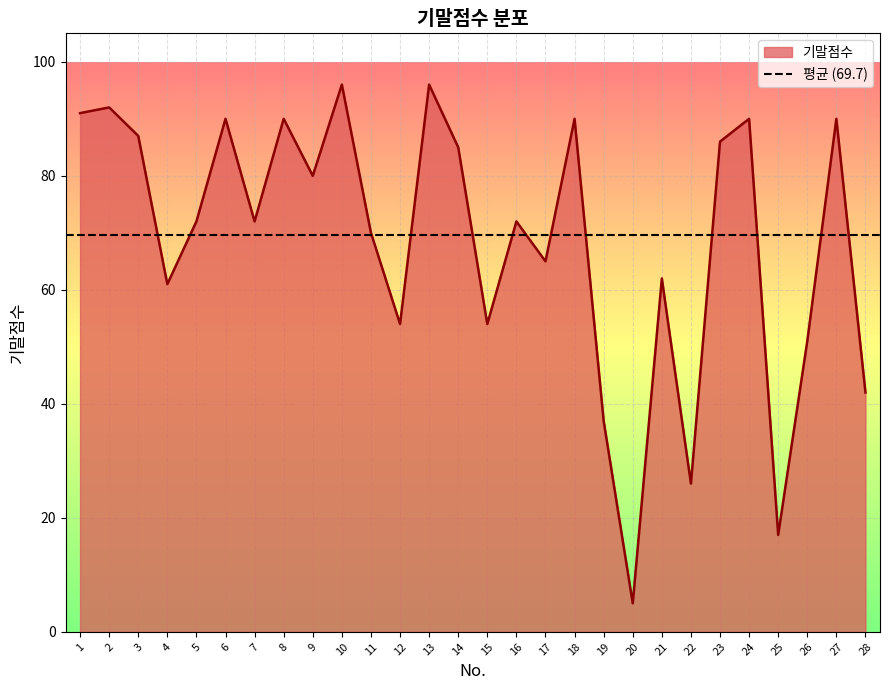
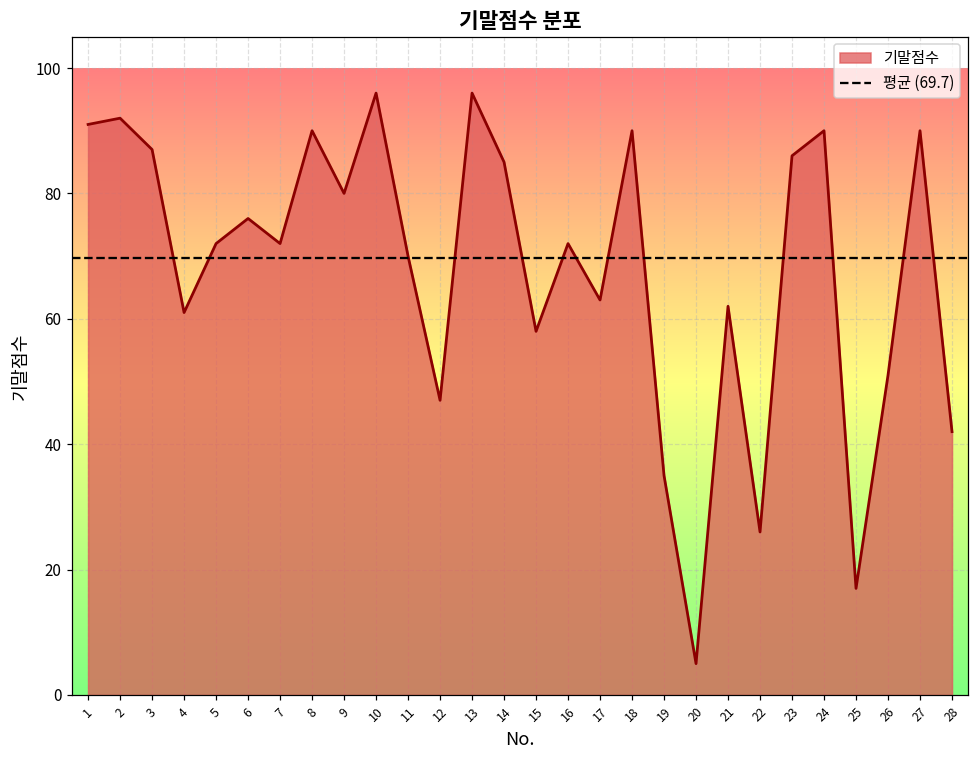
  {
    "1": 91,
    "2": 92,
    "3": 87,
    "4": 61,
    "5": 72,
-   "6": 90,
+   "6": 76,
    "7": 72,
    "8": 90,
    "9": 80,
    "10": 96,
    "11": 70,
-   "12": 54,
+   "12": 47,
    "13": 96,
    "14": 85,
-   "15": 54,
+   "15": 58,
    "16": 72,
-   "17": 65,
+   "17": 63,
    "18": 90,
-   "19": 37,
+   "19": 35,
    "20": 5,
    "21": 62,
    "22": 26,
    "23": 86,
    "24": 90,
    "25": 17,
    "26": 51,
    "27": 90,
    "28": 42
  }
